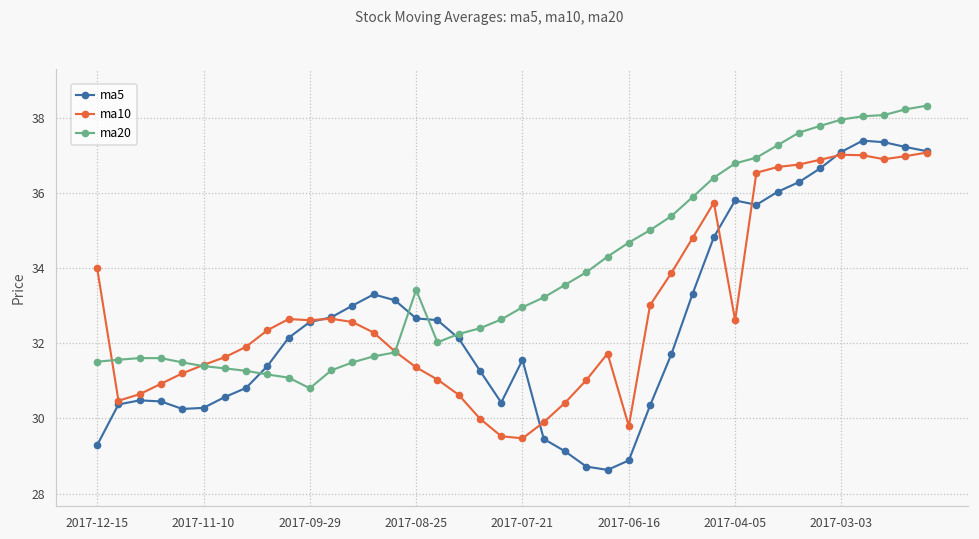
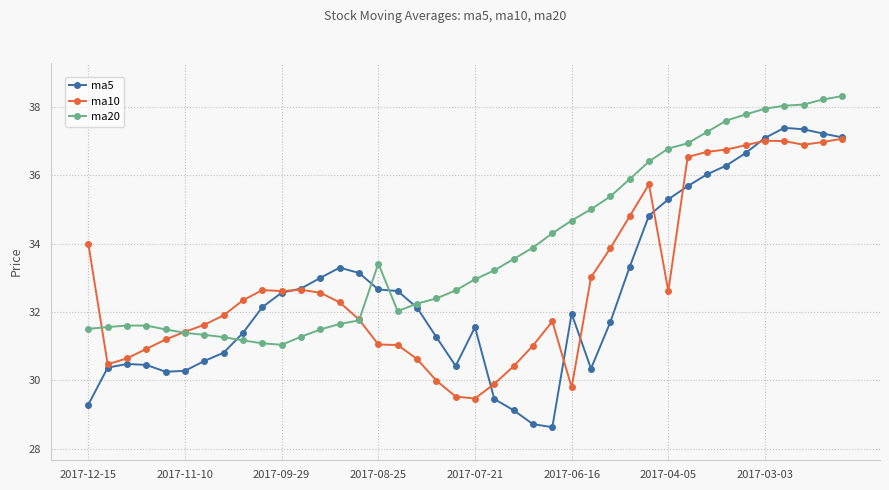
  {
    "ma5": {
      "2017-12-15": 29.3,
      "2017-11-10": 30.3,
      "2017-08-25": 32.7,
      "2017-07-21": 31.6,
-     "2017-06-16": 28.9,
-     "2017-04-05": 35.8,
+     "2017-06-16": 32.0,
+     "2017-04-05": 35.3,
      "2017-03-03": 37.1
    },
    "ma10": {
      "2017-12-15": 34.0,
-     "2017-08-25": 31.4,
+     "2017-08-25": 31.1,
      "2017-07-21": 29.5,
      "2017-06-16": 29.8,
      "2017-04-05": 32.6,
      "2017-03-03": 37.0
    },
    "ma20": {
      "2017-12-15": 31.5,
-     "2017-09-29": 30.8,
+     "2017-09-29": 31.0,
      "2017-08-25": 33.4,
      "2017-07-21": 33.0,
      "2017-06-16": 34.7,
      "2017-04-05": 36.8,
      "2017-03-03": 38.0
    }
  }
